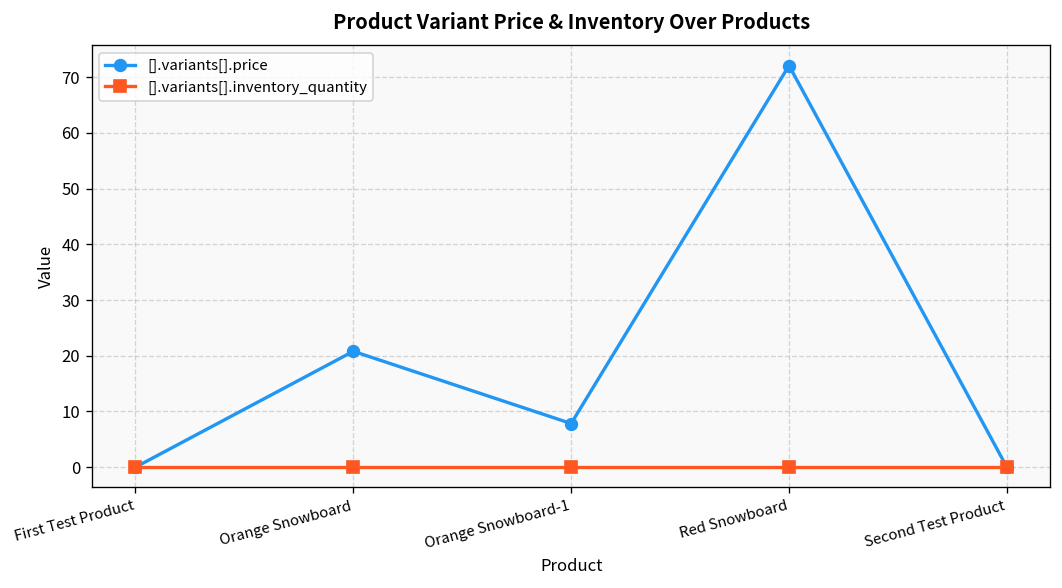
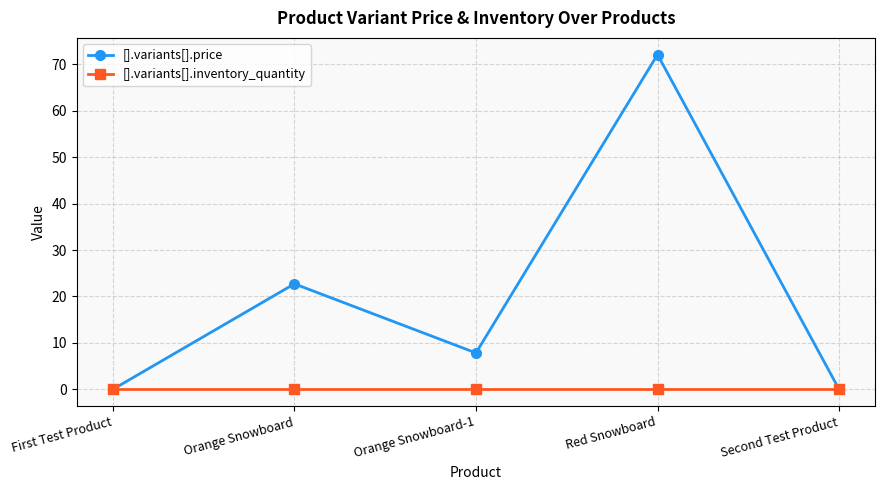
  {
    "[].variants[].price": {
-     "Orange Snowboard": 21,
+     "Orange Snowboard": 23,
      "Orange Snowboard-1": 8,
      "Red Snowboard": 72
    },
    "[].variants[].inventory_quantity": {
      "Orange Snowboard": 0,
      "Orange Snowboard-1": 0,
      "Red Snowboard": 0
    }
  }
